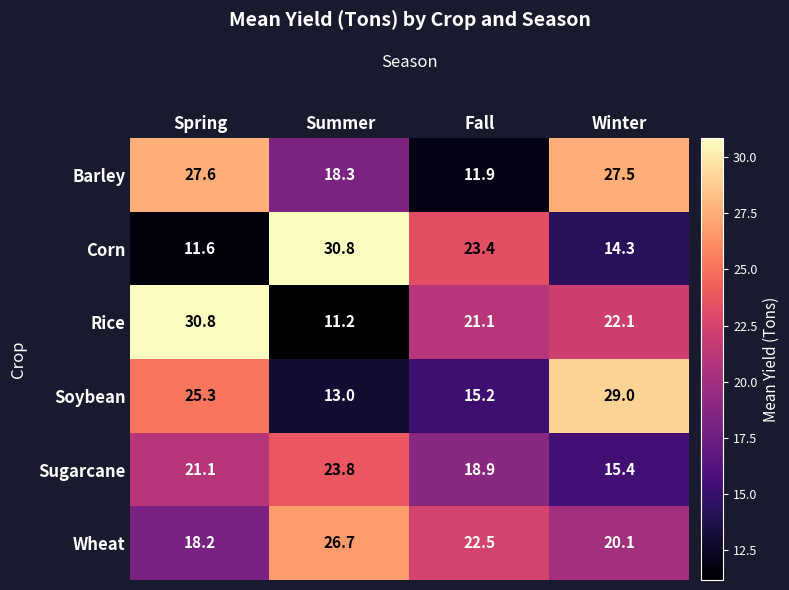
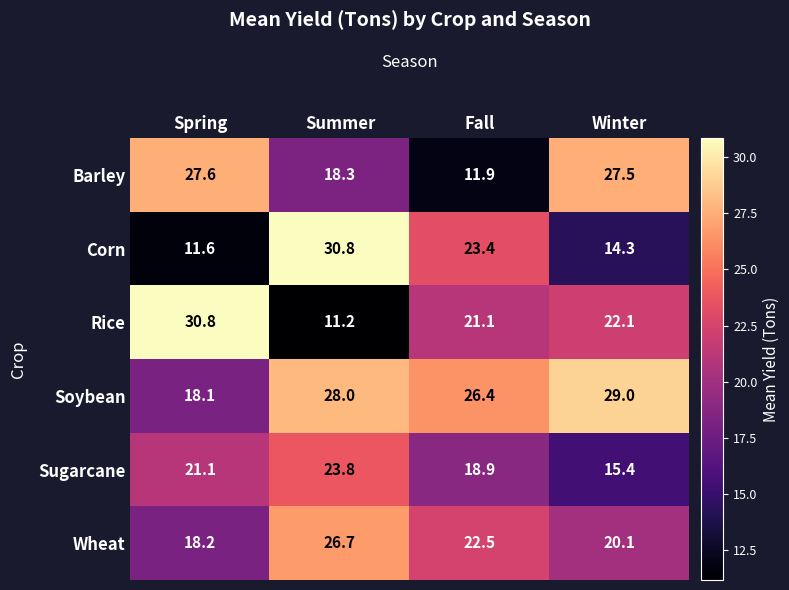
  {
    "Barley": {
      "Spring": 27.6,
      "Summer": 18.3,
      "Fall": 11.9,
      "Winter": 27.5
    },
    "Corn": {
      "Spring": 11.6,
      "Summer": 30.8,
      "Fall": 23.4,
      "Winter": 14.3
    },
    "Rice": {
      "Spring": 30.8,
      "Summer": 11.2,
      "Fall": 21.1,
      "Winter": 22.1
    },
    "Soybean": {
-     "Spring": 25.3,
-     "Summer": 13.0,
-     "Fall": 15.2,
+     "Spring": 18.1,
+     "Summer": 28.0,
+     "Fall": 26.4,
      "Winter": 29.0
    },
    "Sugarcane": {
      "Spring": 21.1,
      "Summer": 23.8,
      "Fall": 18.9,
      "Winter": 15.4
    },
    "Wheat": {
      "Spring": 18.2,
      "Summer": 26.7,
      "Fall": 22.5,
      "Winter": 20.1
    }
  }
